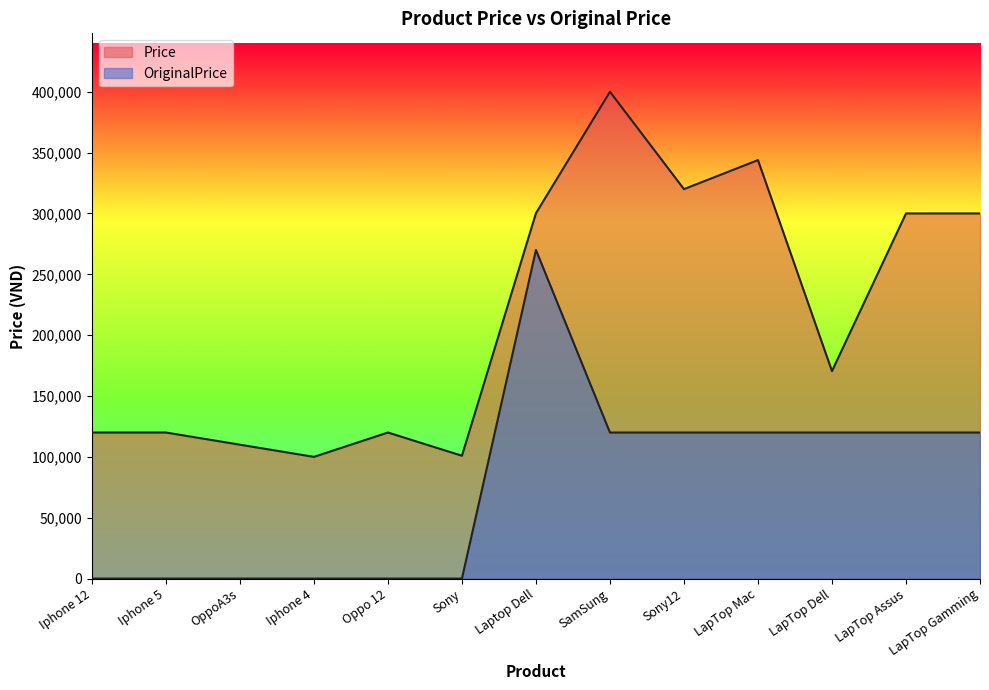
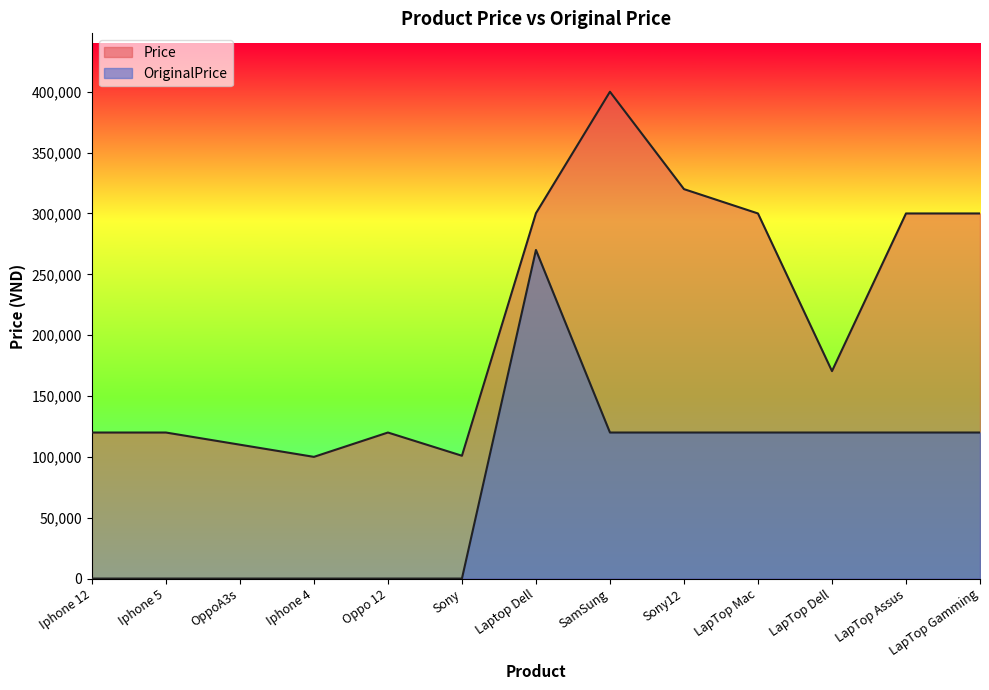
  {
    "Price": {
      "Iphone 12": "120,000",
      "Iphone 5": "120,000",
      "OppoA3s": "110,000",
      "Iphone 4": "100,000",
      "Oppo 12": "120,000",
      "Sony": "101,000",
      "Laptop Dell": "300,000",
      "SamSung": "400,000",
      "Sony12": "320,000",
-     "LapTop Mac": "344,000",
+     "LapTop Mac": "300,000",
      "LapTop Dell": "170,000",
      "LapTop Assus": "300,000",
      "LapTop Gamming": "300,000"
    },
    "OriginalPrice": {
      "Iphone 12": "0",
      "Iphone 5": "0",
      "OppoA3s": "0",
      "Iphone 4": "0",
      "Oppo 12": "0",
      "Sony": "0",
      "Laptop Dell": "270,000",
      "SamSung": "120,000",
      "Sony12": "120,000",
      "LapTop Mac": "120,000",
      "LapTop Dell": "120,000",
      "LapTop Assus": "120,000",
      "LapTop Gamming": "120,000"
    }
  }
